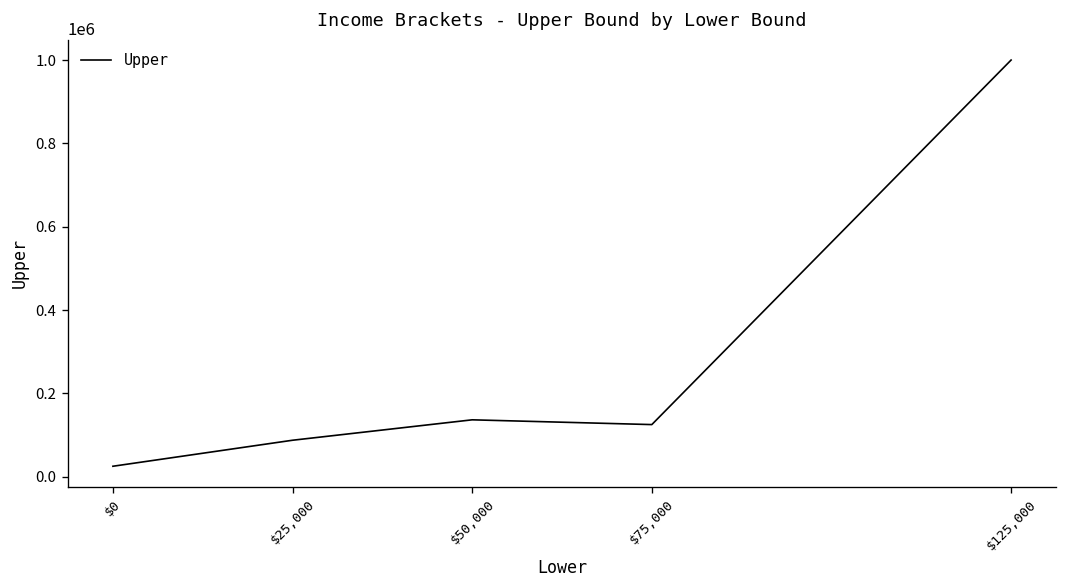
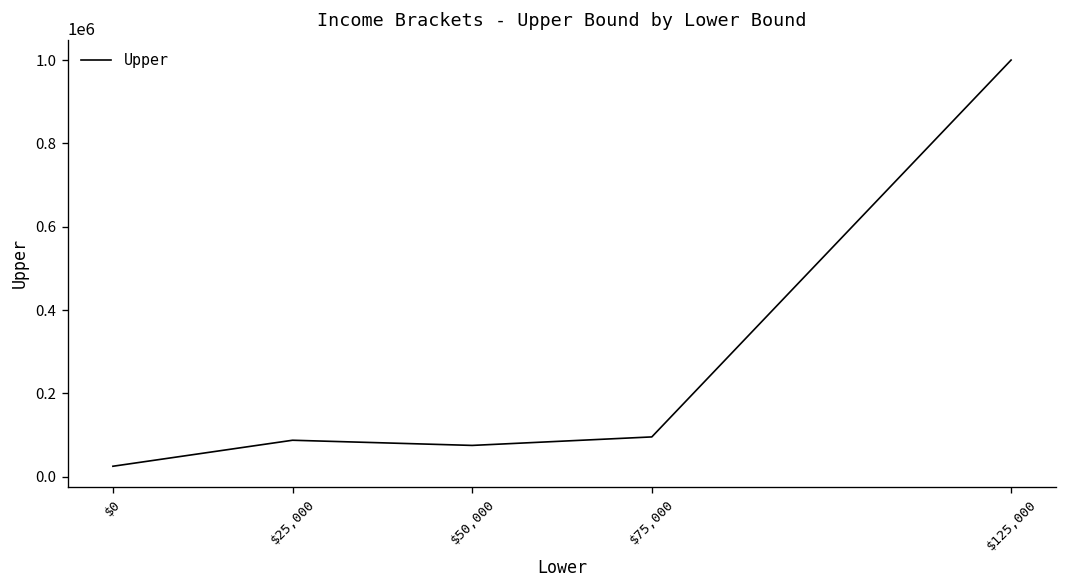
  {
    "$0": 20000,
    "$25,000": 90000,
-   "$50,000": 140000,
-   "$75,000": 120000,
+   "$50,000": 70000,
+   "$75,000": 100000,
    "$125,000": 1000000
  }
